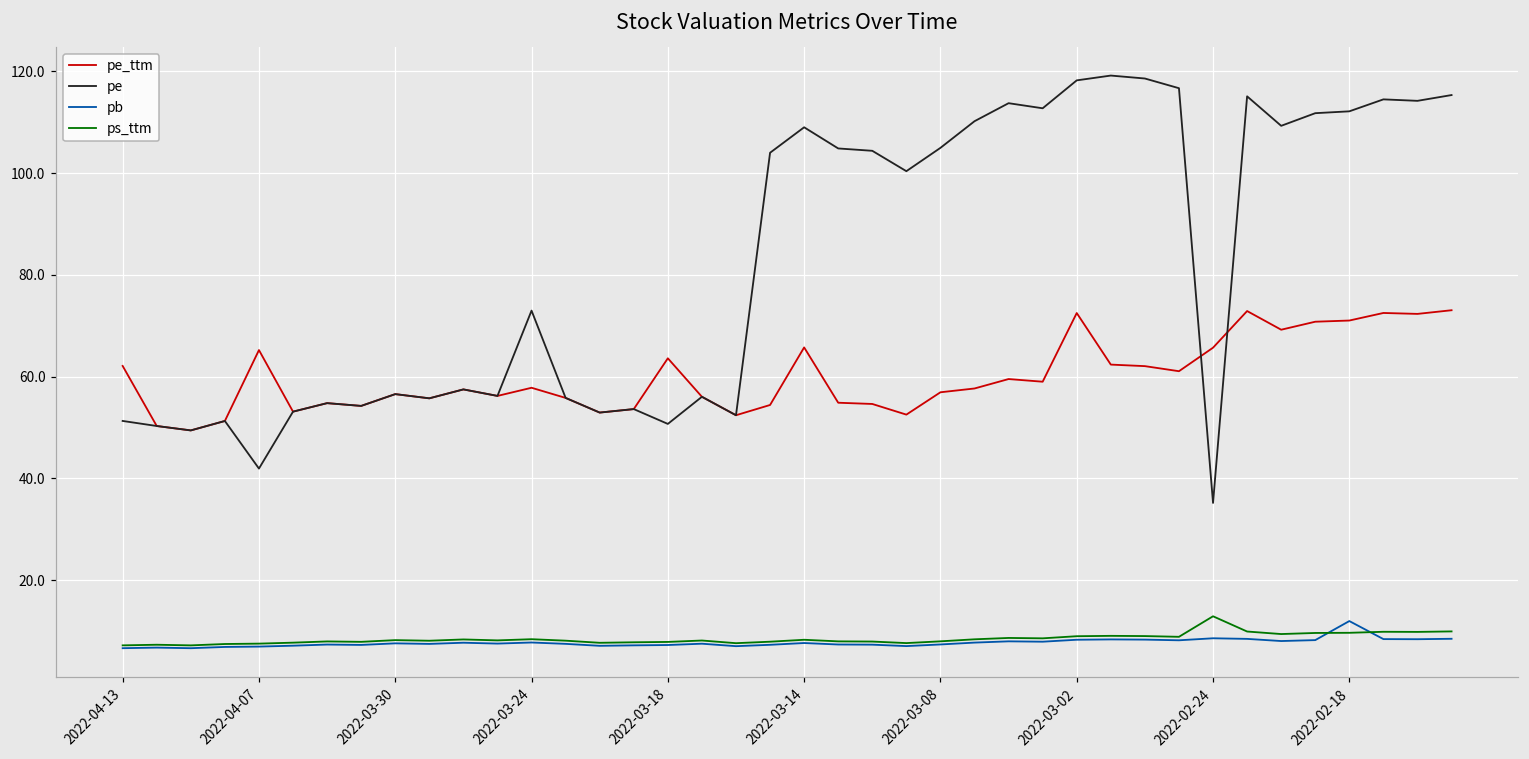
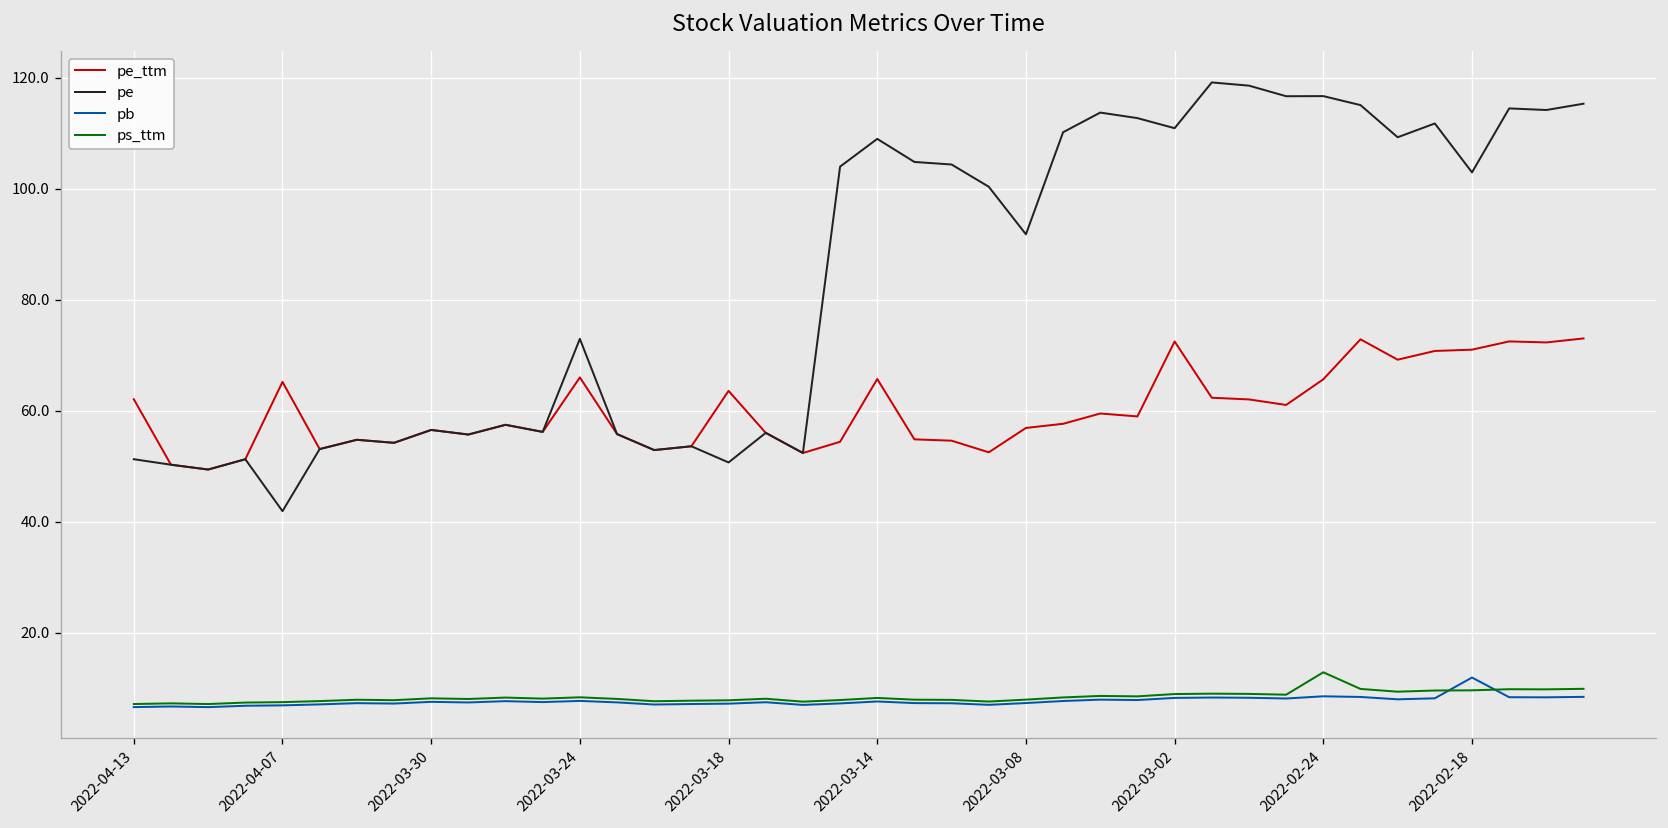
  {
    "pe_ttm": {
      "2022-04-13": 62,
      "2022-04-07": 65,
-     "2022-03-24": 58,
+     "2022-03-24": 66,
      "2022-03-18": 64,
      "2022-03-14": 66,
      "2022-03-08": 57,
      "2022-03-02": 72,
      "2022-02-24": 66,
      "2022-02-18": 71
    },
    "pe": {
      "2022-04-13": 51,
      "2022-04-07": 42,
      "2022-03-24": 73,
      "2022-03-18": 51,
      "2022-03-14": 109,
-     "2022-03-08": 105,
-     "2022-03-02": 118,
-     "2022-02-24": 35,
-     "2022-02-18": 112
+     "2022-03-08": 92,
+     "2022-03-02": 111,
+     "2022-02-24": 117,
+     "2022-02-18": 103
    },
    "pb": {
      "2022-04-13": 7,
      "2022-04-07": 7,
      "2022-03-30": 8,
      "2022-03-24": 8,
      "2022-03-18": 7,
      "2022-03-14": 8,
      "2022-03-08": 7,
      "2022-03-02": 8,
      "2022-02-24": 9,
      "2022-02-18": 12
    },
    "ps_ttm": {
      "2022-04-13": 7,
      "2022-04-07": 7,
      "2022-03-30": 8,
      "2022-03-24": 8,
      "2022-03-18": 8,
      "2022-03-14": 8,
      "2022-03-08": 8,
      "2022-03-02": 9,
      "2022-02-24": 13,
      "2022-02-18": 10
    }
  }
